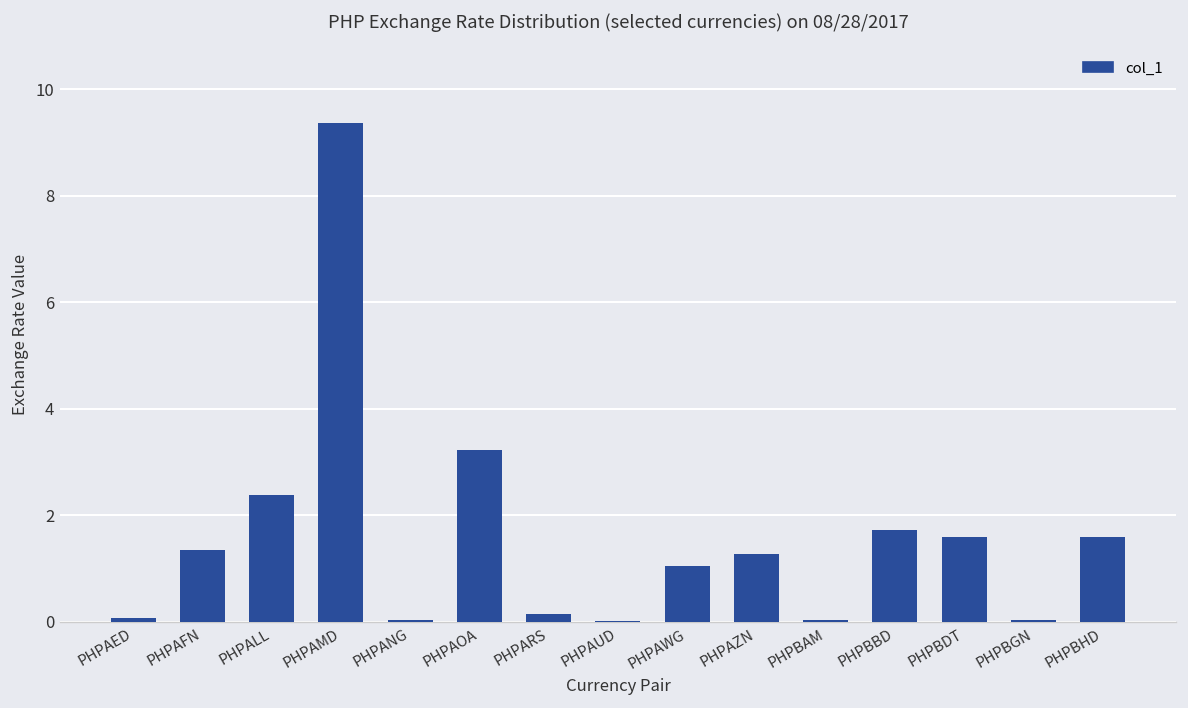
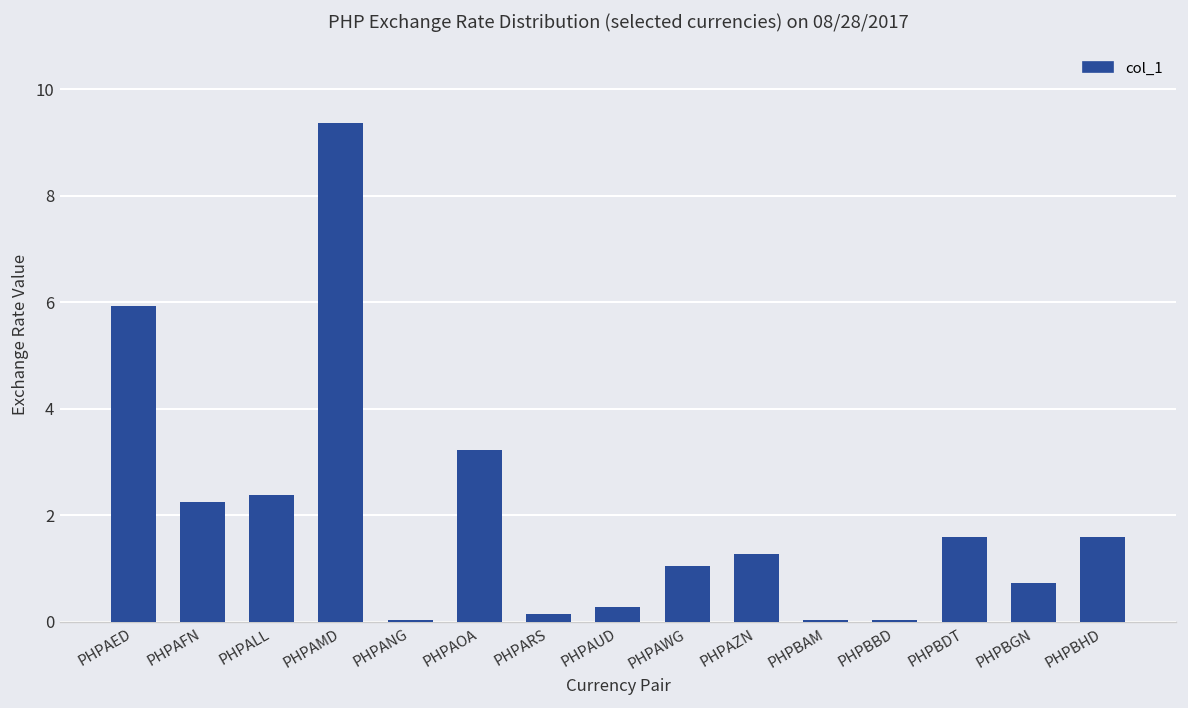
  {
-   "PHPAED": 0.1,
-   "PHPAFN": 1.3,
+   "PHPAED": 5.9,
+   "PHPAFN": 2.3,
    "PHPALL": 2.4,
    "PHPAMD": 9.4,
    "PHPAOA": 3.2,
    "PHPARS": 0.1,
-   "PHPAUD": 0.0,
+   "PHPAUD": 0.3,
    "PHPAWG": 1.0,
    "PHPAZN": 1.3,
-   "PHPBBD": 1.7,
+   "PHPBBD": 0.0,
    "PHPBDT": 1.6,
-   "PHPBGN": 0.0,
+   "PHPBGN": 0.7,
    "PHPBHD": 1.6
  }
